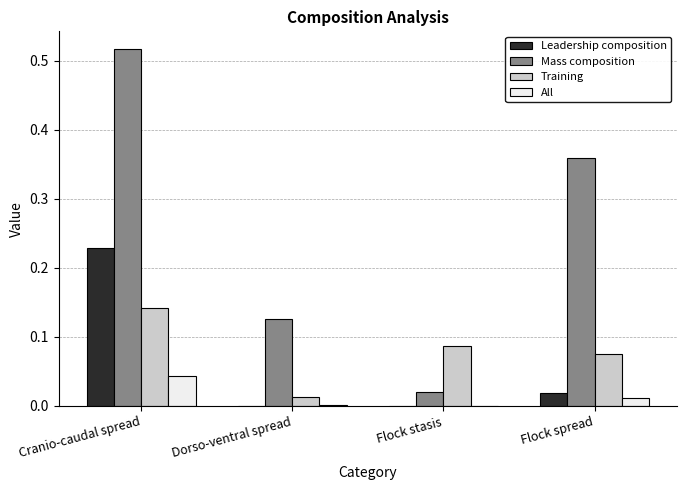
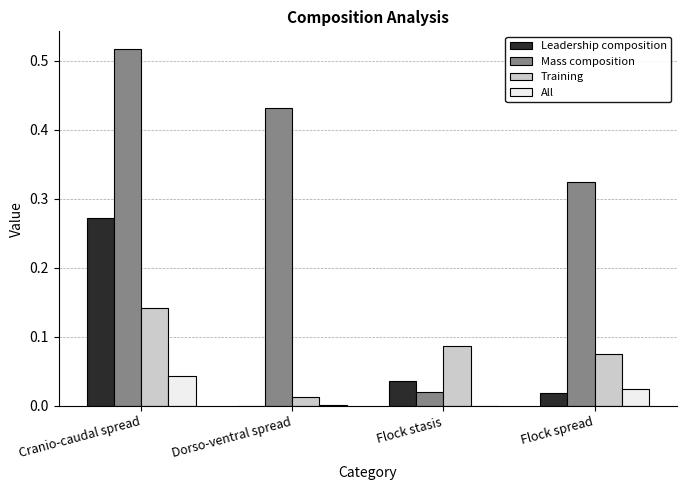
  {
    "Leadership composition": {
-     "Cranio-caudal spread": 0.23,
-     "Flock stasis": 0.00,
+     "Cranio-caudal spread": 0.27,
+     "Flock stasis": 0.04,
      "Flock spread": 0.02
    },
    "Mass composition": {
      "Cranio-caudal spread": 0.52,
-     "Dorso-ventral spread": 0.13,
+     "Dorso-ventral spread": 0.43,
      "Flock stasis": 0.02,
-     "Flock spread": 0.36
+     "Flock spread": 0.32
    },
    "Training": {
      "Cranio-caudal spread": 0.14,
      "Dorso-ventral spread": 0.01,
      "Flock stasis": 0.09,
      "Flock spread": 0.08
    },
    "All": {
      "Cranio-caudal spread": 0.04,
      "Flock stasis": 0.00,
-     "Flock spread": 0.01
+     "Flock spread": 0.02
    }
  }
